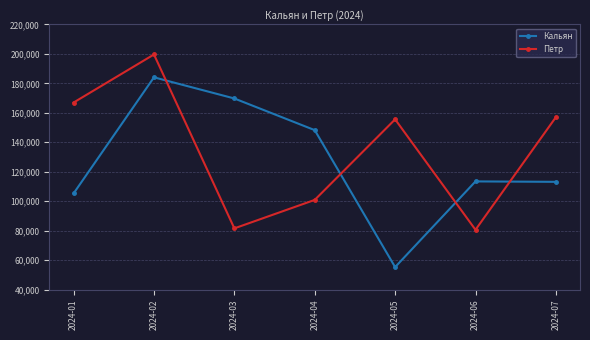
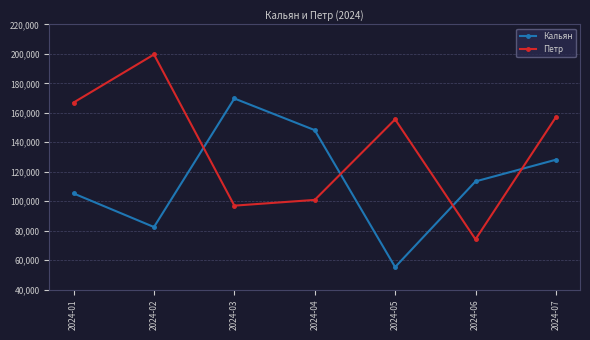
  {
    "Кальян": {
      "2024-01": "105,000",
-     "2024-02": "184,000",
+     "2024-02": "82,000",
      "2024-03": "170,000",
      "2024-04": "148,000",
      "2024-05": "55,000",
      "2024-06": "113,000",
-     "2024-07": "113,000"
+     "2024-07": "128,000"
    },
    "Петр": {
      "2024-01": "167,000",
      "2024-02": "200,000",
-     "2024-03": "82,000",
+     "2024-03": "97,000",
      "2024-04": "101,000",
      "2024-05": "156,000",
-     "2024-06": "81,000",
+     "2024-06": "74,000",
      "2024-07": "157,000"
    }
  }
